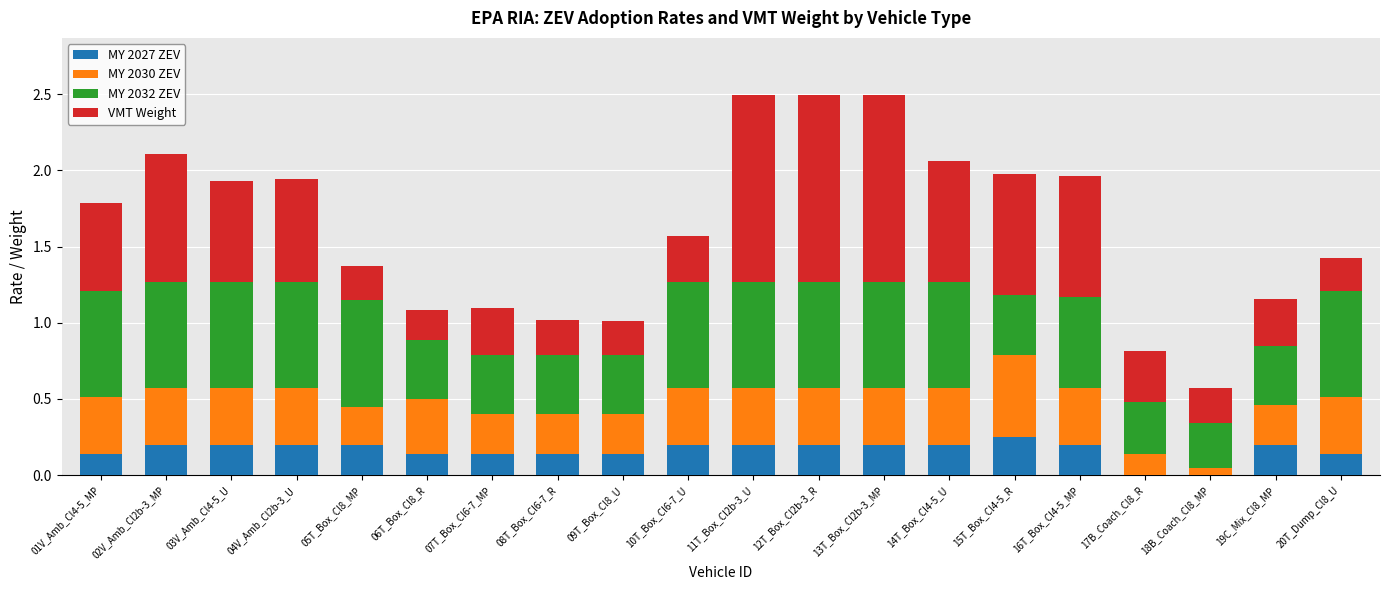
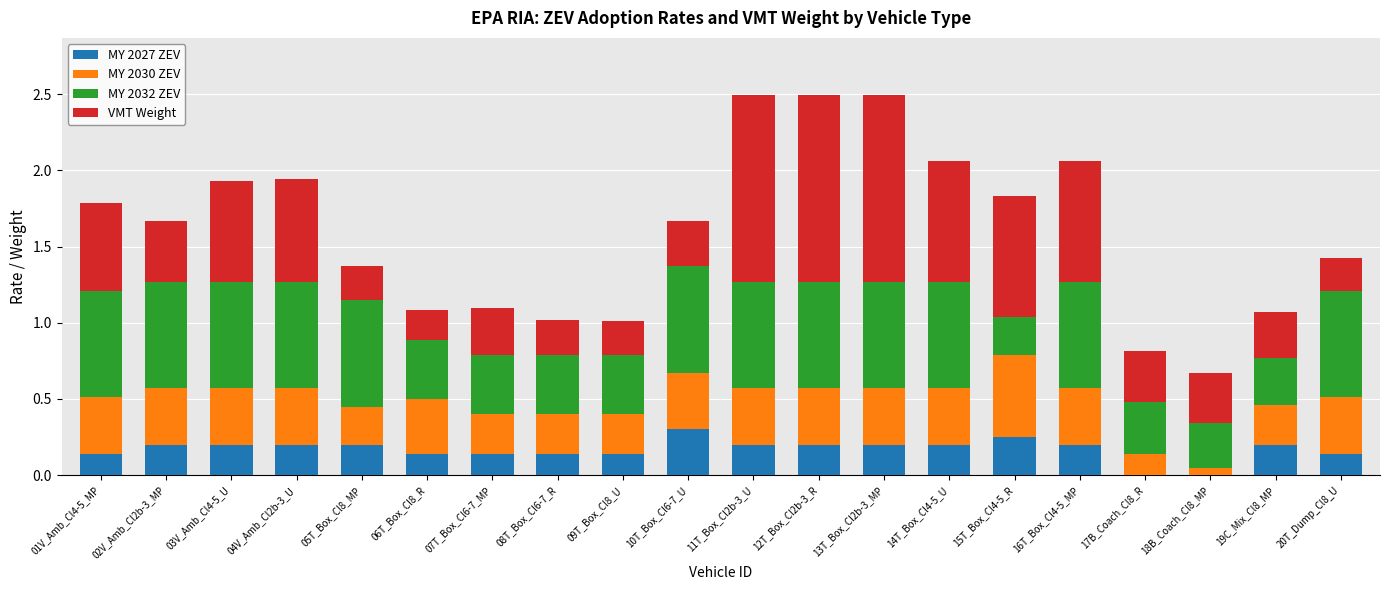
  {
    "MY 2027 ZEV": {
      "01V_Amb_Cl4-5_MP": 0.14,
      "02V_Amb_Cl2b-3_MP": 0.2,
      "03V_Amb_Cl4-5_U": 0.2,
      "04V_Amb_Cl2b-3_U": 0.2,
      "05T_Box_Cl8_MP": 0.2,
      "06T_Box_Cl8_R": 0.14,
      "07T_Box_Cl6-7_MP": 0.14,
      "08T_Box_Cl6-7_R": 0.14,
      "09T_Box_Cl8_U": 0.14,
-     "10T_Box_Cl6-7_U": 0.2,
+     "10T_Box_Cl6-7_U": 0.3,
      "11T_Box_Cl2b-3_U": 0.2,
      "12T_Box_Cl2b-3_R": 0.2,
      "13T_Box_Cl2b-3_MP": 0.2,
      "14T_Box_Cl4-5_U": 0.2,
      "15T_Box_Cl4-5_R": 0.25,
      "16T_Box_Cl4-5_MP": 0.2,
      "17B_Coach_Cl8_R": 0.0,
      "18B_Coach_Cl8_MP": 0.0,
      "19C_Mix_Cl8_MP": 0.2,
      "20T_Dump_Cl8_U": 0.14
    },
    "MY 2030 ZEV": {
      "01V_Amb_Cl4-5_MP": 0.37,
      "02V_Amb_Cl2b-3_MP": 0.37,
      "03V_Amb_Cl4-5_U": 0.37,
      "04V_Amb_Cl2b-3_U": 0.37,
      "05T_Box_Cl8_MP": 0.25,
      "06T_Box_Cl8_R": 0.36,
      "07T_Box_Cl6-7_MP": 0.26,
      "08T_Box_Cl6-7_R": 0.26,
      "09T_Box_Cl8_U": 0.26,
      "10T_Box_Cl6-7_U": 0.37,
      "11T_Box_Cl2b-3_U": 0.37,
      "12T_Box_Cl2b-3_R": 0.37,
      "13T_Box_Cl2b-3_MP": 0.37,
      "14T_Box_Cl4-5_U": 0.37,
      "15T_Box_Cl4-5_R": 0.54,
      "16T_Box_Cl4-5_MP": 0.37,
      "17B_Coach_Cl8_R": 0.14,
      "18B_Coach_Cl8_MP": 0.05,
      "19C_Mix_Cl8_MP": 0.26,
      "20T_Dump_Cl8_U": 0.37
    },
    "MY 2032 ZEV": {
      "01V_Amb_Cl4-5_MP": 0.70,
      "02V_Amb_Cl2b-3_MP": 0.70,
      "03V_Amb_Cl4-5_U": 0.70,
      "04V_Amb_Cl2b-3_U": 0.70,
      "05T_Box_Cl8_MP": 0.70,
      "06T_Box_Cl8_R": 0.39,
      "07T_Box_Cl6-7_MP": 0.39,
      "08T_Box_Cl6-7_R": 0.39,
      "09T_Box_Cl8_U": 0.39,
      "10T_Box_Cl6-7_U": 0.70,
      "11T_Box_Cl2b-3_U": 0.70,
      "12T_Box_Cl2b-3_R": 0.70,
      "13T_Box_Cl2b-3_MP": 0.70,
      "14T_Box_Cl4-5_U": 0.70,
-     "15T_Box_Cl4-5_R": 0.39,
-     "16T_Box_Cl4-5_MP": 0.6,
+     "15T_Box_Cl4-5_R": 0.25,
+     "16T_Box_Cl4-5_MP": 0.7,
      "17B_Coach_Cl8_R": 0.34,
      "18B_Coach_Cl8_MP": 0.29,
-     "19C_Mix_Cl8_MP": 0.39,
+     "19C_Mix_Cl8_MP": 0.31,
      "20T_Dump_Cl8_U": 0.70
    },
    "VMT Weight": {
      "01V_Amb_Cl4-5_MP": 0.57,
-     "02V_Amb_Cl2b-3_MP": 0.84,
+     "02V_Amb_Cl2b-3_MP": 0.40,
      "03V_Amb_Cl4-5_U": 0.66,
      "04V_Amb_Cl2b-3_U": 0.67,
      "05T_Box_Cl8_MP": 0.22,
      "06T_Box_Cl8_R": 0.19,
      "07T_Box_Cl6-7_MP": 0.31,
      "08T_Box_Cl6-7_R": 0.23,
      "09T_Box_Cl8_U": 0.22,
      "10T_Box_Cl6-7_U": 0.30,
      "11T_Box_Cl2b-3_U": 1.23,
      "12T_Box_Cl2b-3_R": 1.23,
      "13T_Box_Cl2b-3_MP": 1.23,
      "14T_Box_Cl4-5_U": 0.79,
      "15T_Box_Cl4-5_R": 0.79,
      "16T_Box_Cl4-5_MP": 0.79,
      "17B_Coach_Cl8_R": 0.33,
-     "18B_Coach_Cl8_MP": 0.23,
+     "18B_Coach_Cl8_MP": 0.33,
      "19C_Mix_Cl8_MP": 0.30,
      "20T_Dump_Cl8_U": 0.22
    }
  }
